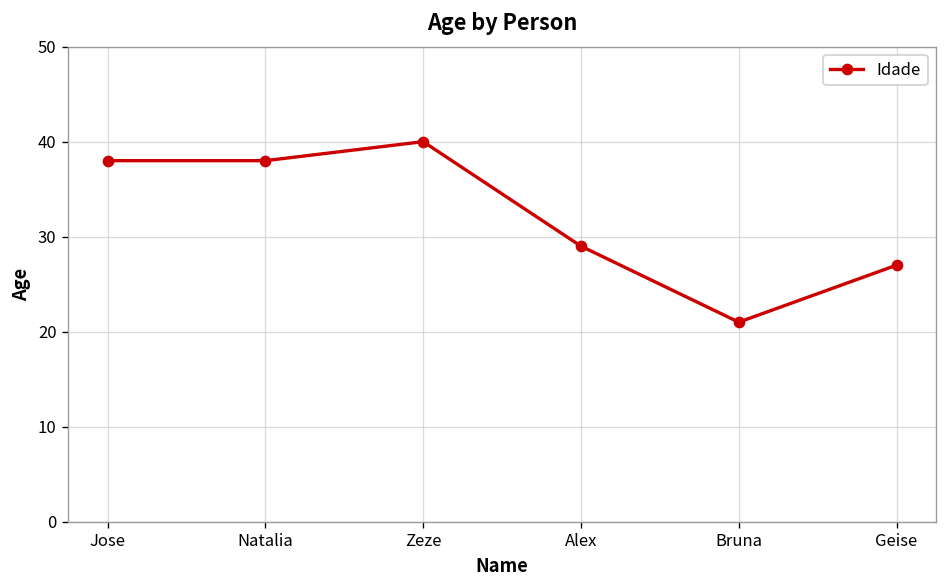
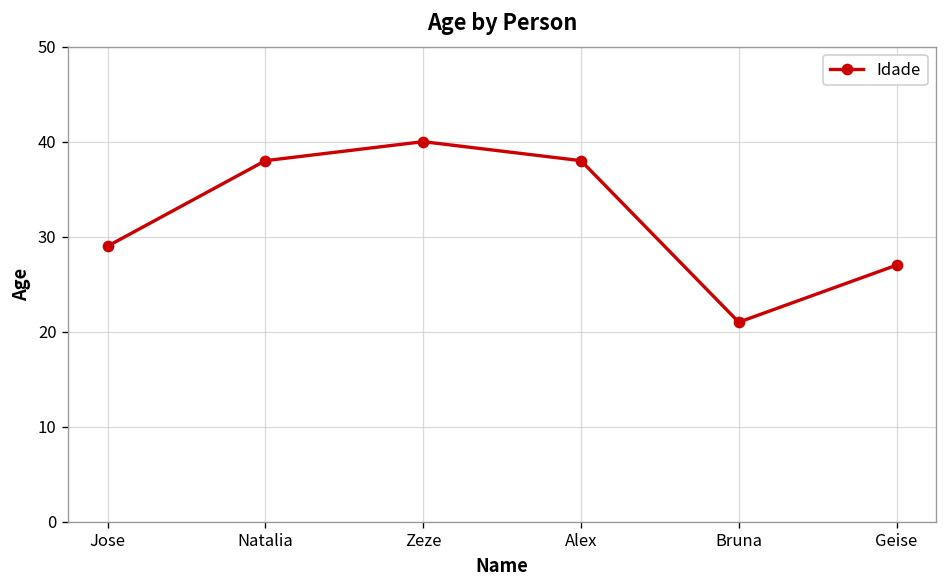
  {
-   "Jose": 38,
+   "Jose": 29,
    "Natalia": 38,
    "Zeze": 40,
-   "Alex": 29,
+   "Alex": 38,
    "Bruna": 21,
    "Geise": 27
  }
